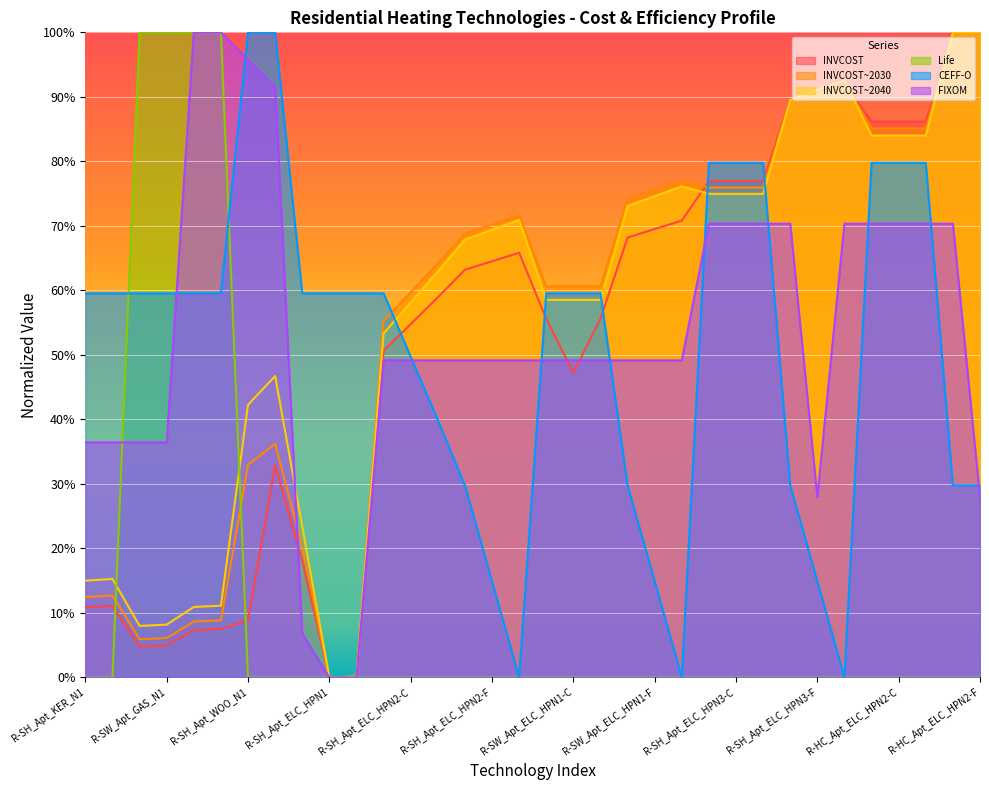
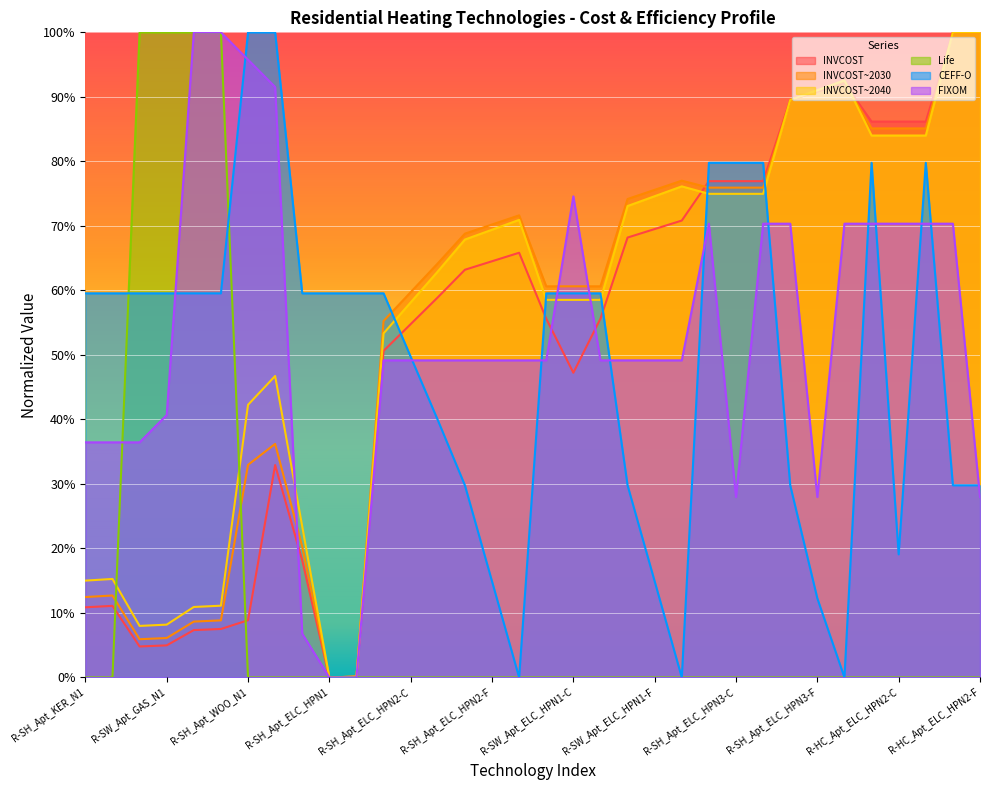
  {
    "INVCOST": {
      "R-SH_Apt_KER_N1": "11%",
      "R-SW_Apt_GAS_N1": "5%",
      "R-SH_Apt_WOO_N1": "9%",
      "R-SH_Apt_ELC_HPN2-C": "55%",
      "R-SH_Apt_ELC_HPN2-F": "65%",
      "R-SW_Apt_ELC_HPN1-C": "47%",
      "R-SW_Apt_ELC_HPN1-F": "70%",
      "R-SH_Apt_ELC_HPN3-C": "77%",
      "R-HC_Apt_ELC_HPN2-C": "86%"
    },
    "Life": {
      "R-SH_Apt_KER_N1": "0%",
      "R-SW_Apt_GAS_N1": "100%",
      "R-SH_Apt_WOO_N1": "0%",
      "R-SH_Apt_ELC_HPN2-C": "0%",
      "R-SH_Apt_ELC_HPN2-F": "0%",
      "R-SW_Apt_ELC_HPN1-C": "0%",
      "R-SW_Apt_ELC_HPN1-F": "0%",
      "R-SH_Apt_ELC_HPN3-C": "0%",
      "R-SH_Apt_ELC_HPN3-F": "0%",
      "R-HC_Apt_ELC_HPN2-C": "0%",
      "R-HC_Apt_ELC_HPN2-F": "0%"
    },
    "CEFF-O": {
      "R-SH_Apt_KER_N1": "60%",
      "R-SW_Apt_GAS_N1": "60%",
      "R-SH_Apt_WOO_N1": "100%",
      "R-SH_Apt_ELC_HPN1": "60%",
      "R-SH_Apt_ELC_HPN2-C": "50%",
      "R-SH_Apt_ELC_HPN2-F": "15%",
      "R-SW_Apt_ELC_HPN1-C": "60%",
      "R-SW_Apt_ELC_HPN1-F": "15%",
      "R-SH_Apt_ELC_HPN3-C": "80%",
-     "R-SH_Apt_ELC_HPN3-F": "15%",
-     "R-HC_Apt_ELC_HPN2-C": "80%",
+     "R-SH_Apt_ELC_HPN3-F": "12%",
+     "R-HC_Apt_ELC_HPN2-C": "19%",
      "R-HC_Apt_ELC_HPN2-F": "30%"
    },
    "FIXOM": {
      "R-SH_Apt_KER_N1": "36%",
-     "R-SW_Apt_GAS_N1": "36%",
+     "R-SW_Apt_GAS_N1": "41%",
      "R-SH_Apt_WOO_N1": "96%",
      "R-SH_Apt_ELC_HPN2-C": "49%",
      "R-SH_Apt_ELC_HPN2-F": "49%",
-     "R-SW_Apt_ELC_HPN1-C": "49%",
+     "R-SW_Apt_ELC_HPN1-C": "75%",
      "R-SW_Apt_ELC_HPN1-F": "49%",
-     "R-SH_Apt_ELC_HPN3-C": "70%",
+     "R-SH_Apt_ELC_HPN3-C": "28%",
      "R-SH_Apt_ELC_HPN3-F": "28%",
      "R-HC_Apt_ELC_HPN2-C": "70%",
      "R-HC_Apt_ELC_HPN2-F": "28%"
    }
  }
